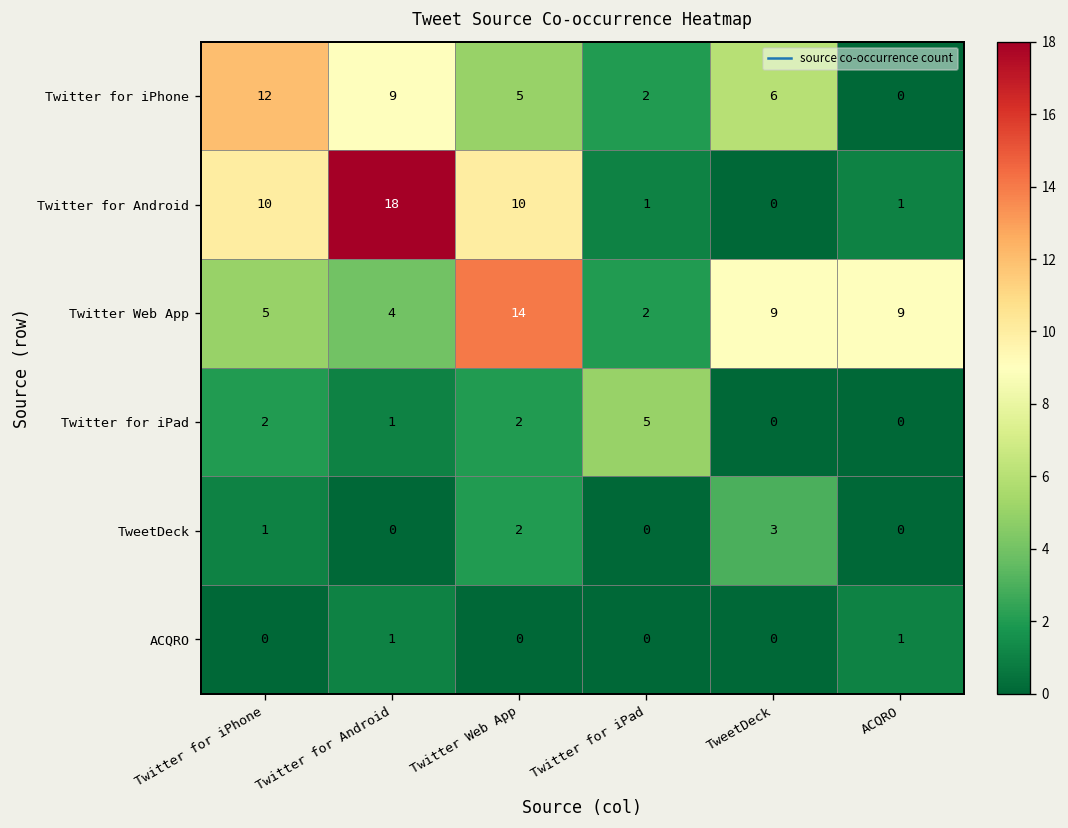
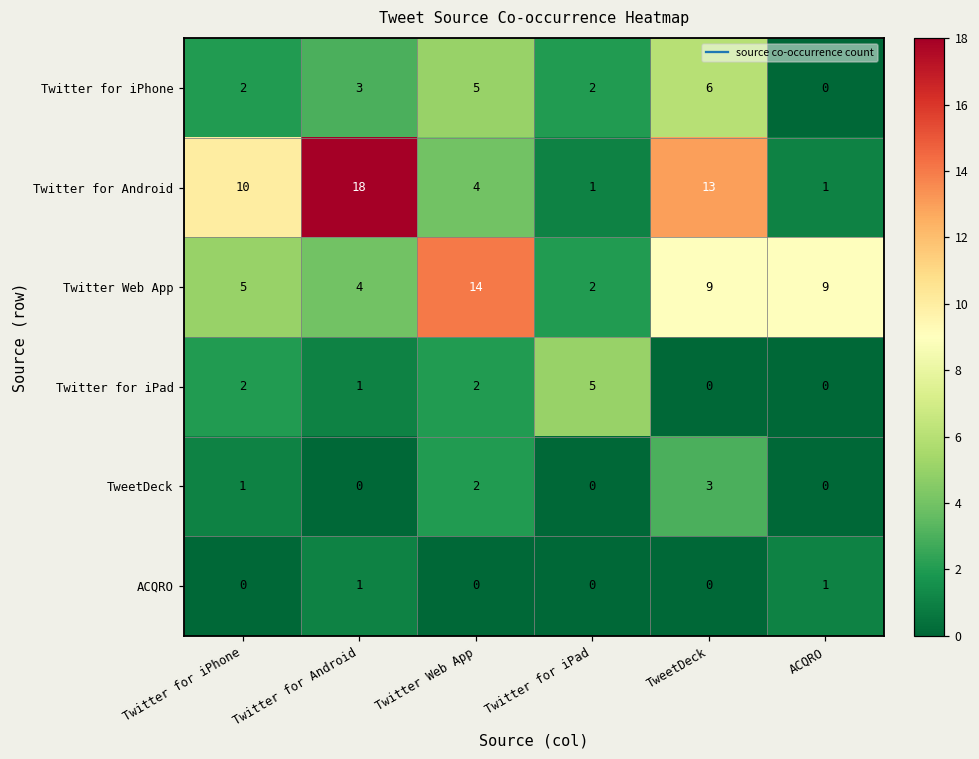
  {
    "Twitter for iPhone": {
-     "Twitter for iPhone": 12,
-     "Twitter for Android": 9,
+     "Twitter for iPhone": 2,
+     "Twitter for Android": 3,
      "Twitter Web App": 5,
      "Twitter for iPad": 2,
      "TweetDeck": 6,
      "ACQRO": 0
    },
    "Twitter for Android": {
      "Twitter for iPhone": 10,
      "Twitter for Android": 18,
-     "Twitter Web App": 10,
+     "Twitter Web App": 4,
      "Twitter for iPad": 1,
-     "TweetDeck": 0,
+     "TweetDeck": 13,
      "ACQRO": 1
    },
    "Twitter Web App": {
      "Twitter for iPhone": 5,
      "Twitter for Android": 4,
      "Twitter Web App": 14,
      "Twitter for iPad": 2,
      "TweetDeck": 9,
      "ACQRO": 9
    },
    "Twitter for iPad": {
      "Twitter for iPhone": 2,
      "Twitter for Android": 1,
      "Twitter Web App": 2,
      "Twitter for iPad": 5,
      "TweetDeck": 0,
      "ACQRO": 0
    },
    "TweetDeck": {
      "Twitter for iPhone": 1,
      "Twitter for Android": 0,
      "Twitter Web App": 2,
      "Twitter for iPad": 0,
      "TweetDeck": 3,
      "ACQRO": 0
    },
    "ACQRO": {
      "Twitter for iPhone": 0,
      "Twitter for Android": 1,
      "Twitter Web App": 0,
      "Twitter for iPad": 0,
      "TweetDeck": 0,
      "ACQRO": 1
    }
  }
